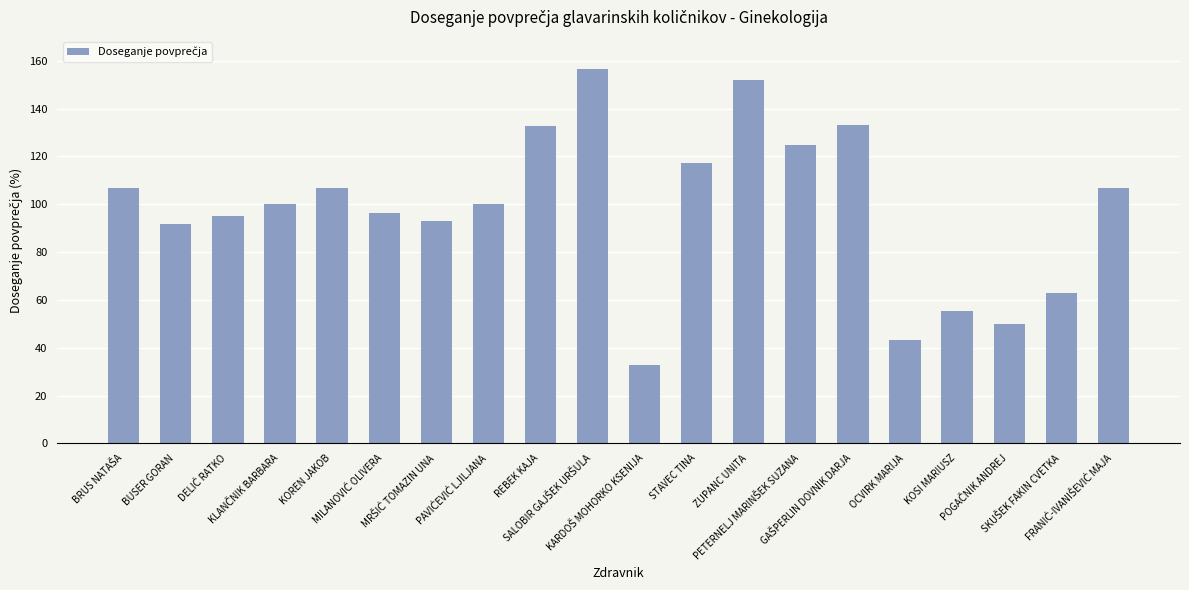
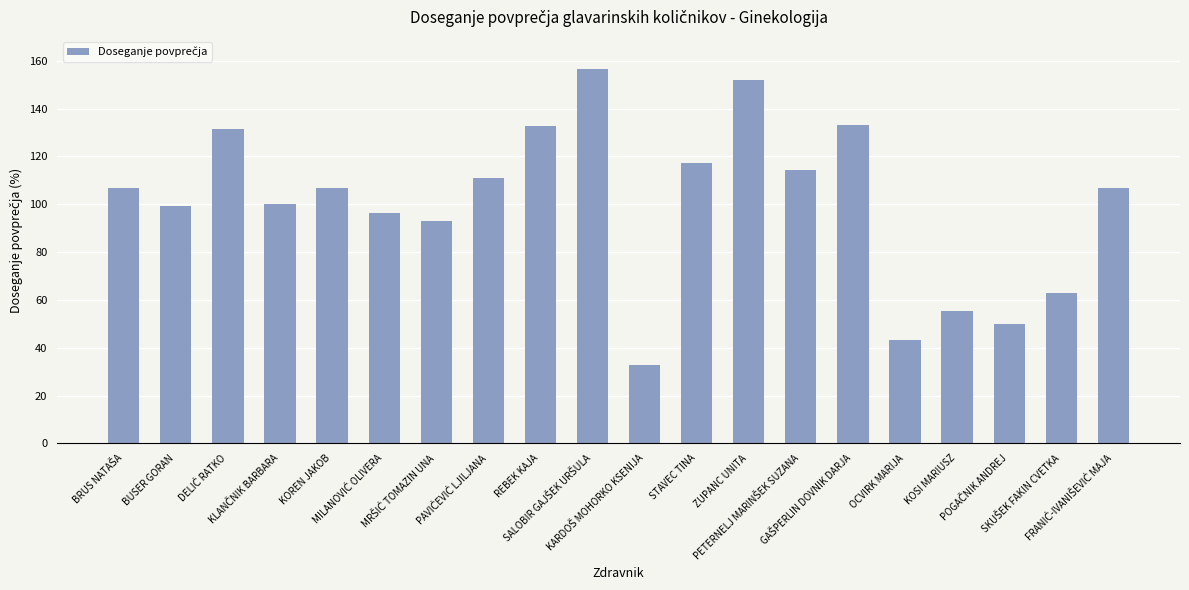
  {
    "BRUS NATAŠA": 107,
-   "BUSER GORAN": 92,
-   "DELIĆ RATKO": 95,
+   "BUSER GORAN": 99,
+   "DELIĆ RATKO": 131,
    "KLANČNIK BARBARA": 100,
    "KOREN JAKOB": 107,
    "MILANOVIĆ OLIVERA": 96,
    "MRŠIĆ TOMAZIN UNA": 93,
-   "PAVIĆEVIĆ LJILJANA": 100,
+   "PAVIĆEVIĆ LJILJANA": 111,
    "REBEK KAJA": 133,
    "SALOBIR GAJŠEK URŠULA": 156,
    "KARDOŠ MOHORKO KSENIJA": 33,
    "STAVEC TINA": 117,
    "ZUPANC UNITA": 152,
-   "PETERNELJ MARINŠEK SUZANA": 125,
+   "PETERNELJ MARINŠEK SUZANA": 114,
    "GAŠPERLIN DOVNIK DARJA": 133,
    "OCVIRK MARIJA": 43,
    "KOSI MARIUSZ": 55,
    "POGAČNIK ANDREJ": 50,
    "SKUŠEK FAKIN CVETKA": 63,
    "FRANIĆ-IVANIŠEVIĆ MAJA": 107
  }
